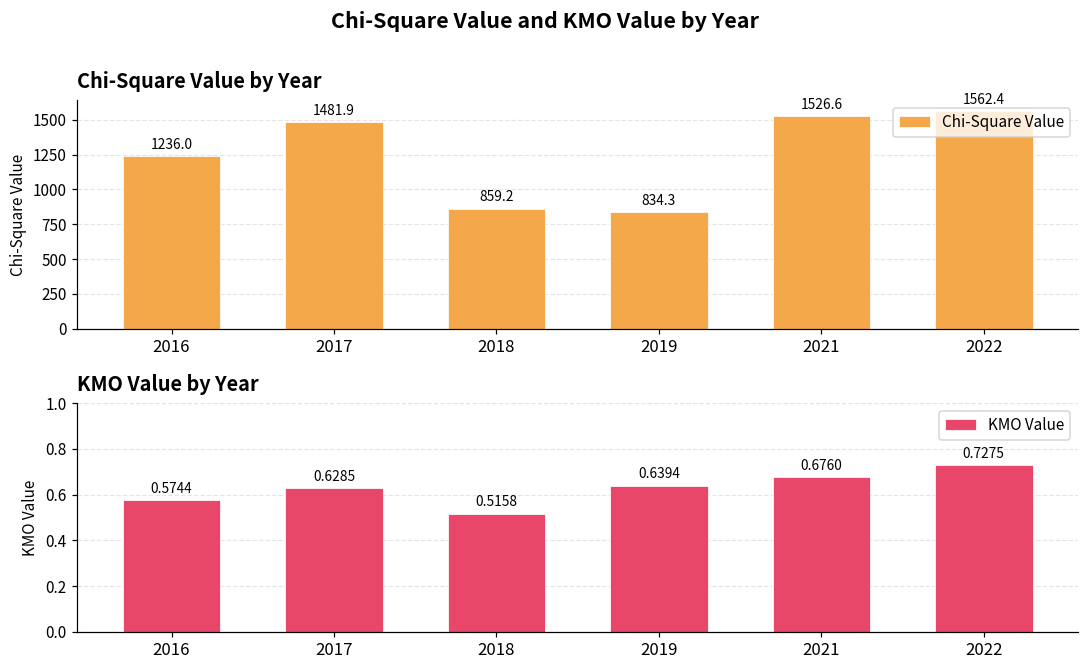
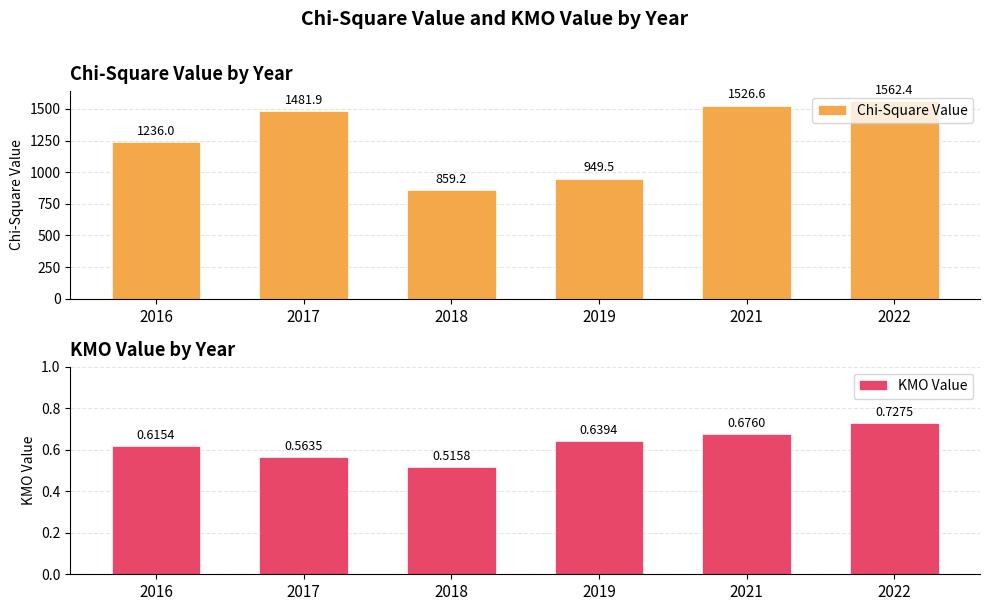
  {
    "Chi-Square Value by Year": {
      "2016": 1236.0,
      "2017": 1481.9,
      "2018": 859.2,
-     "2019": 834.3,
+     "2019": 949.5,
      "2021": 1526.6
    },
    "KMO Value by Year": {
-     "2016": 0.5744,
-     "2017": 0.6285,
+     "2016": 0.6154,
+     "2017": 0.5635,
      "2018": 0.5158,
      "2019": 0.6394,
      "2021": 0.6760,
      "2022": 0.7275
    }
  }
